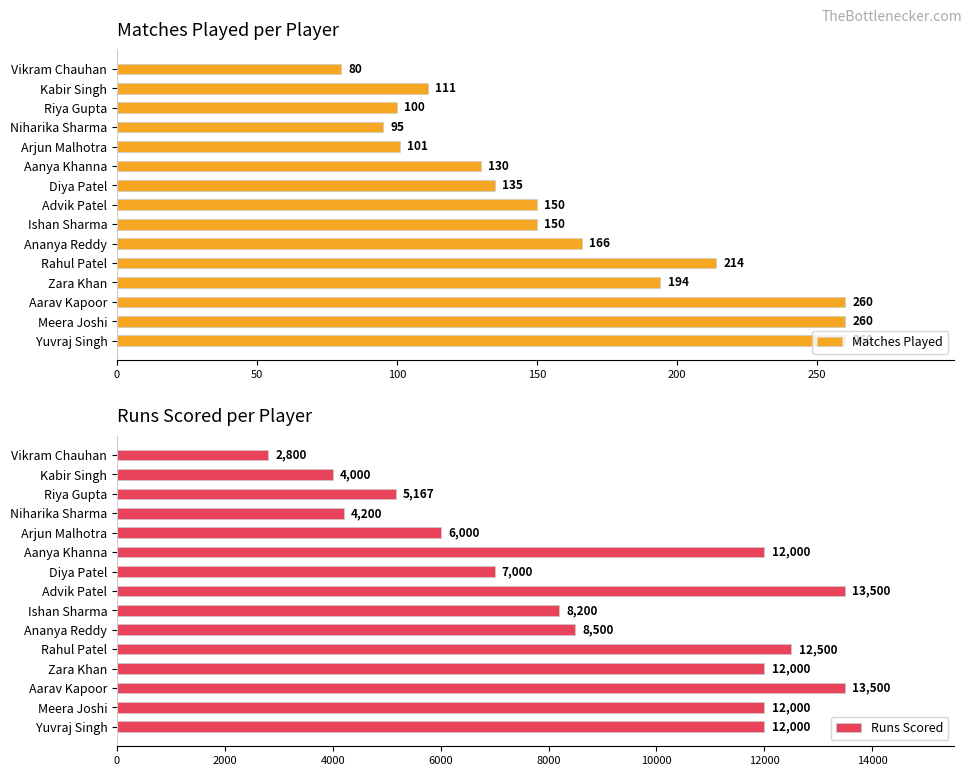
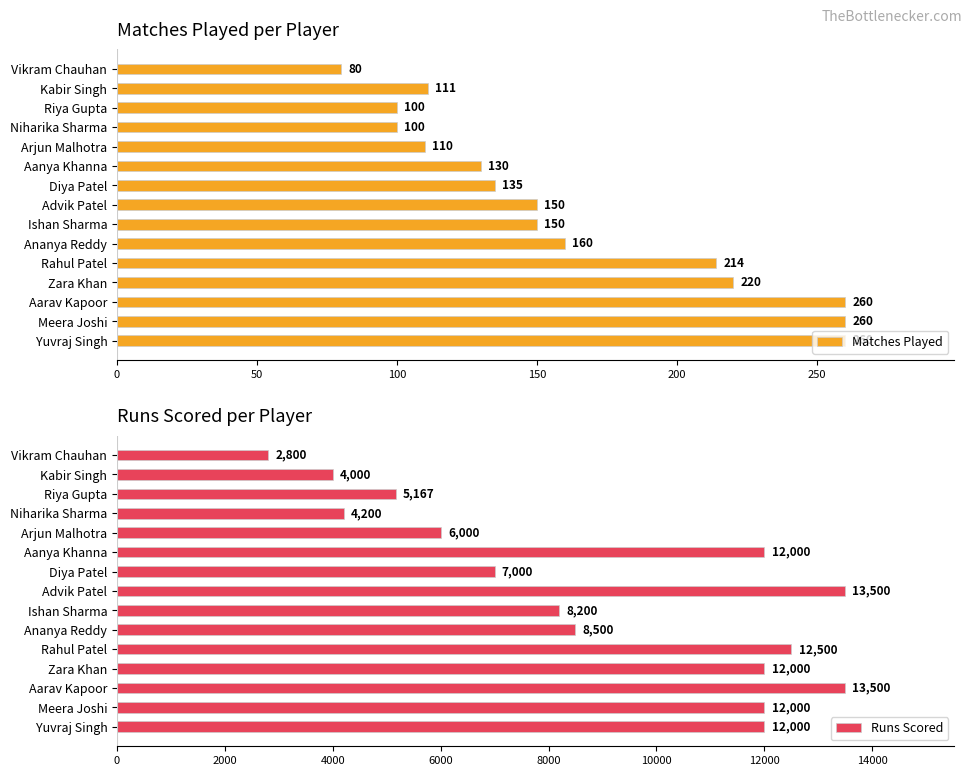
  {
    "Matches Played per Player": {
      "Vikram Chauhan": "80",
      "Kabir Singh": "111",
      "Riya Gupta": "100",
-     "Niharika Sharma": "95",
-     "Arjun Malhotra": "101",
+     "Niharika Sharma": "100",
+     "Arjun Malhotra": "110",
      "Aanya Khanna": "130",
      "Diya Patel": "135",
      "Advik Patel": "150",
      "Ishan Sharma": "150",
-     "Ananya Reddy": "166",
+     "Ananya Reddy": "160",
      "Rahul Patel": "214",
-     "Zara Khan": "194",
+     "Zara Khan": "220",
      "Aarav Kapoor": "260",
      "Meera Joshi": "260"
    },
    "Runs Scored per Player": {
      "Vikram Chauhan": "2,800",
      "Kabir Singh": "4,000",
      "Riya Gupta": "5,167",
      "Niharika Sharma": "4,200",
      "Arjun Malhotra": "6,000",
      "Aanya Khanna": "12,000",
      "Diya Patel": "7,000",
      "Advik Patel": "13,500",
      "Ishan Sharma": "8,200",
      "Ananya Reddy": "8,500",
      "Rahul Patel": "12,500",
      "Zara Khan": "12,000",
      "Aarav Kapoor": "13,500",
      "Meera Joshi": "12,000",
      "Yuvraj Singh": "12,000"
    }
  }
